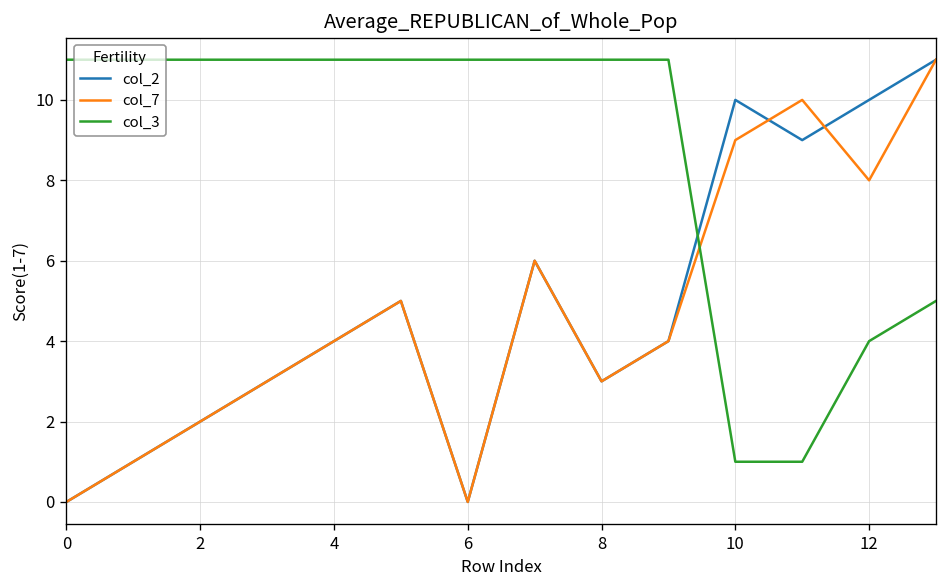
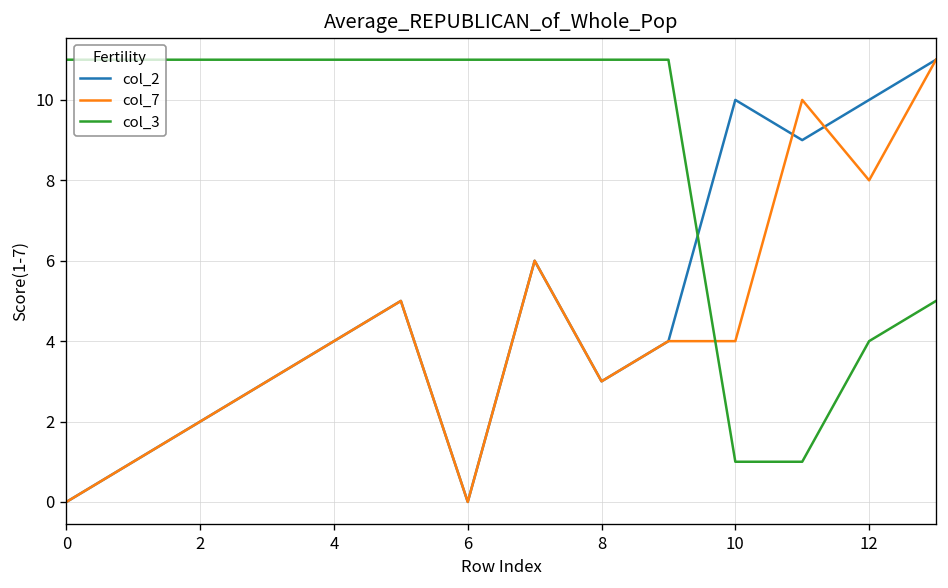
  {
    "col_2": {
      "10": 10,
      "12": 10
    },
    "col_7": {
-     "10": 9,
+     "10": 4,
      "12": 8
    },
    "col_3": {
      "0": 11,
      "2": 11,
      "4": 11,
      "6": 11,
      "8": 11,
      "10": 1,
      "12": 4
    }
  }
